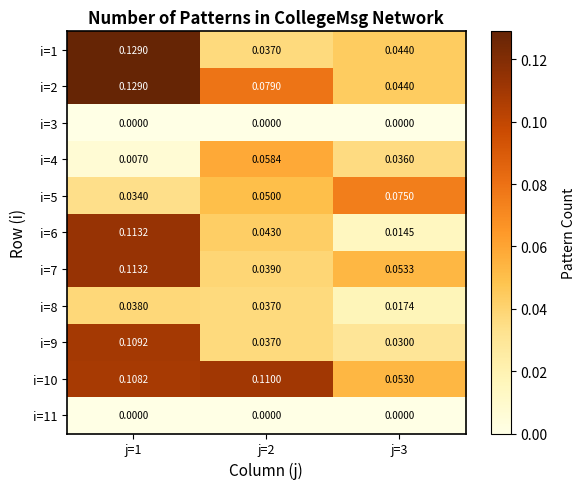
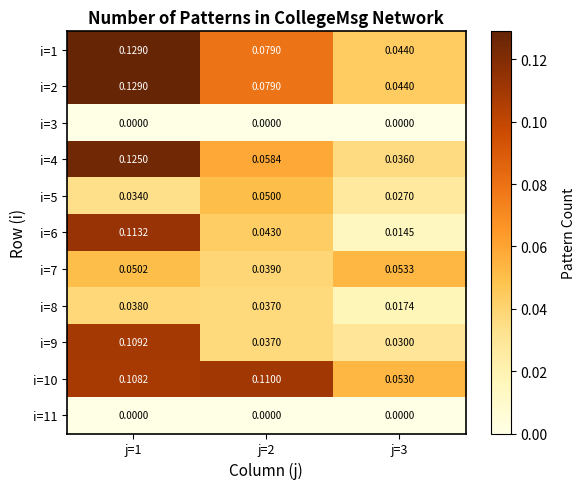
  {
    "i=1": {
      "j=1": 0.1290,
-     "j=2": 0.0370,
+     "j=2": 0.0790,
      "j=3": 0.0440
    },
    "i=2": {
      "j=1": 0.1290,
      "j=2": 0.0790,
      "j=3": 0.0440
    },
    "i=3": {
      "j=1": 0.0000,
      "j=2": 0.0000,
      "j=3": 0.0000
    },
    "i=4": {
-     "j=1": 0.0070,
+     "j=1": 0.1250,
      "j=2": 0.0584,
      "j=3": 0.0360
    },
    "i=5": {
      "j=1": 0.0340,
      "j=2": 0.0500,
-     "j=3": 0.0750
+     "j=3": 0.0270
    },
    "i=6": {
      "j=1": 0.1132,
      "j=2": 0.0430,
      "j=3": 0.0145
    },
    "i=7": {
-     "j=1": 0.1132,
+     "j=1": 0.0502,
      "j=2": 0.0390,
      "j=3": 0.0533
    },
    "i=8": {
      "j=1": 0.0380,
      "j=2": 0.0370,
      "j=3": 0.0174
    },
    "i=9": {
      "j=1": 0.1092,
      "j=2": 0.0370,
      "j=3": 0.0300
    },
    "i=10": {
      "j=1": 0.1082,
      "j=2": 0.1100,
      "j=3": 0.0530
    },
    "i=11": {
      "j=1": 0.0000,
      "j=2": 0.0000,
      "j=3": 0.0000
    }
  }
